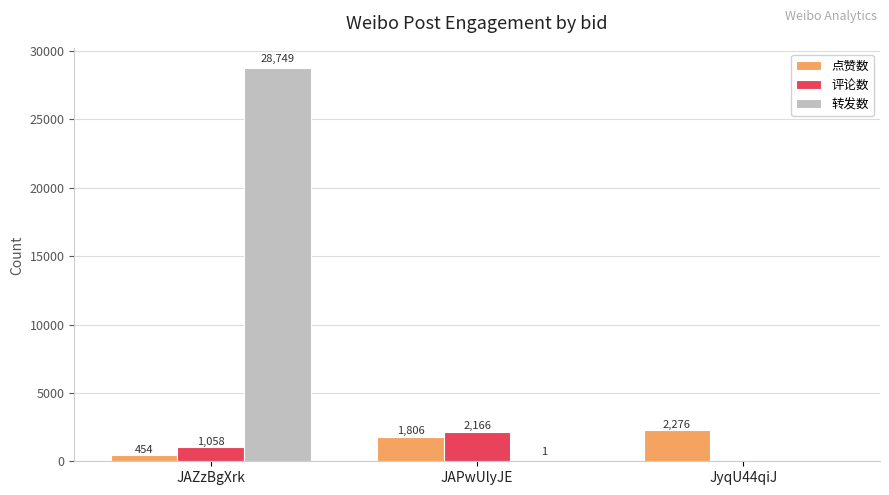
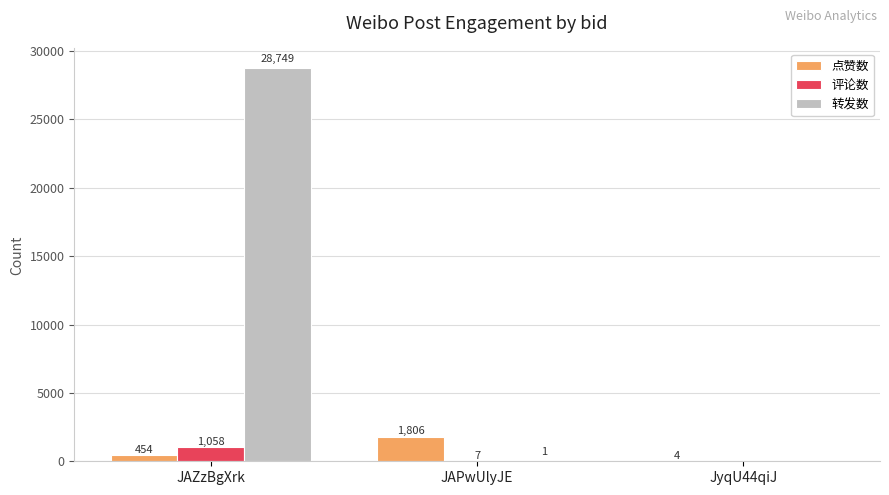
  {
    "点赞数": {
      "JAZzBgXrk": "454",
      "JAPwUlyJE": "1,806",
-     "JyqU44qiJ": "2,276"
+     "JyqU44qiJ": "4"
    },
    "评论数": {
      "JAZzBgXrk": "1,058",
-     "JAPwUlyJE": "2,166"
+     "JAPwUlyJE": "7"
    },
    "转发数": {
      "JAZzBgXrk": "28,749",
      "JAPwUlyJE": "1"
    }
  }
